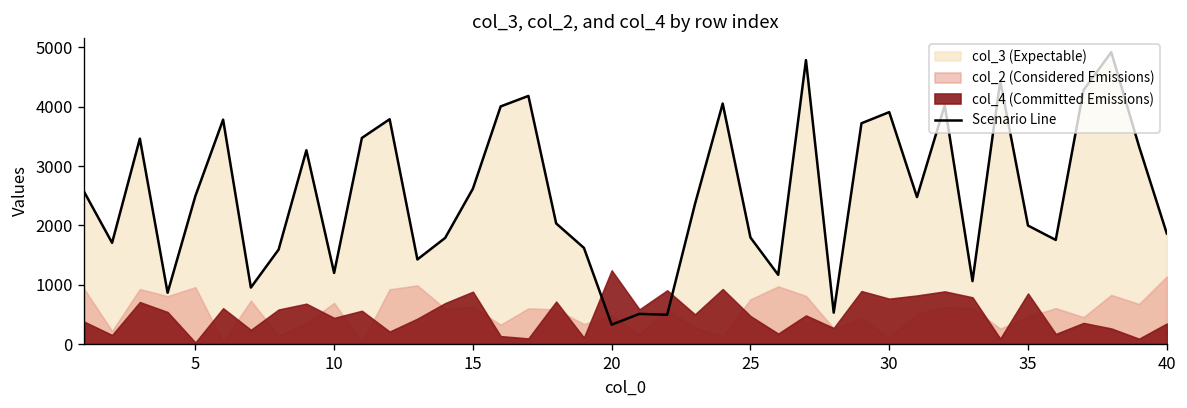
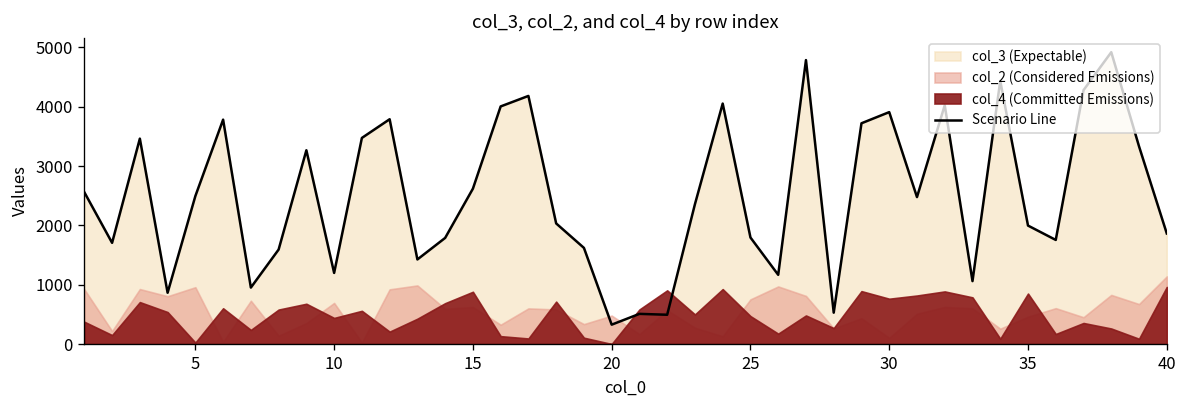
  {
    "col_3 (Expectable)": {
      "5": 2500,
      "10": 1200,
      "15": 2600,
      "20": 300,
      "25": 1800,
      "30": 3900,
      "35": 2000,
      "40": 1900
    },
    "col_2 (Considered Emissions)": {
      "5": 1000,
      "10": 700,
      "15": 600,
      "20": 500,
      "25": 800,
      "30": 100,
      "35": 500,
      "40": 1100
    },
    "col_4 (Committed Emissions)": {
      "10": 400,
      "15": 900,
-     "20": 1200,
+     "20": 0,
      "25": 500,
      "30": 800,
      "35": 900,
-     "40": 300
+     "40": 1000
    }
  }
